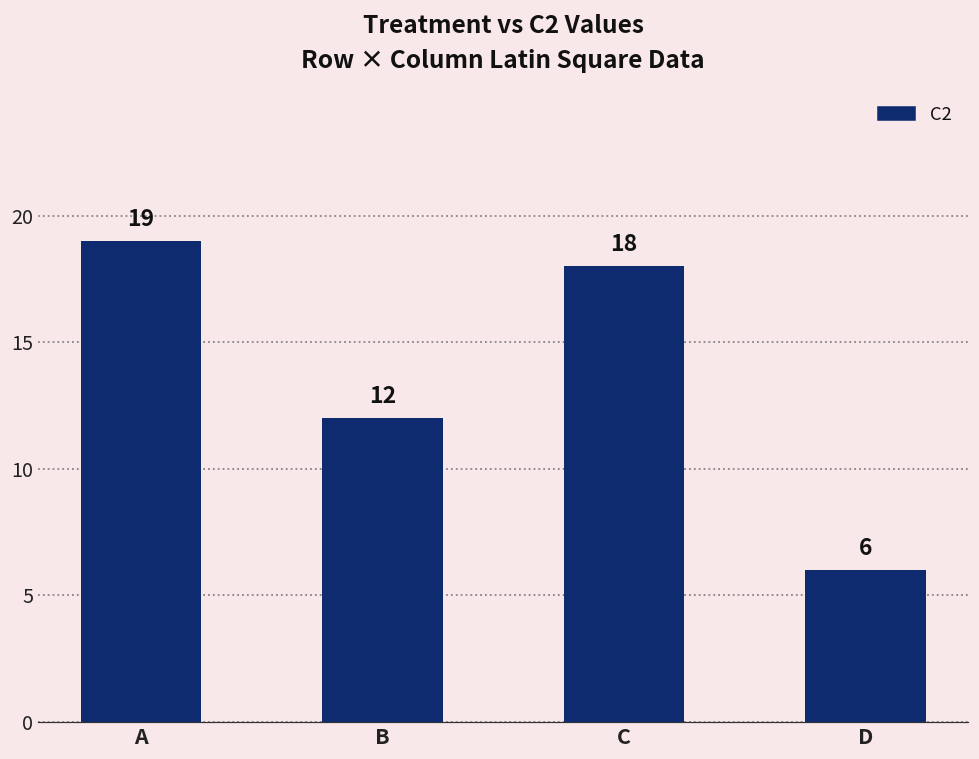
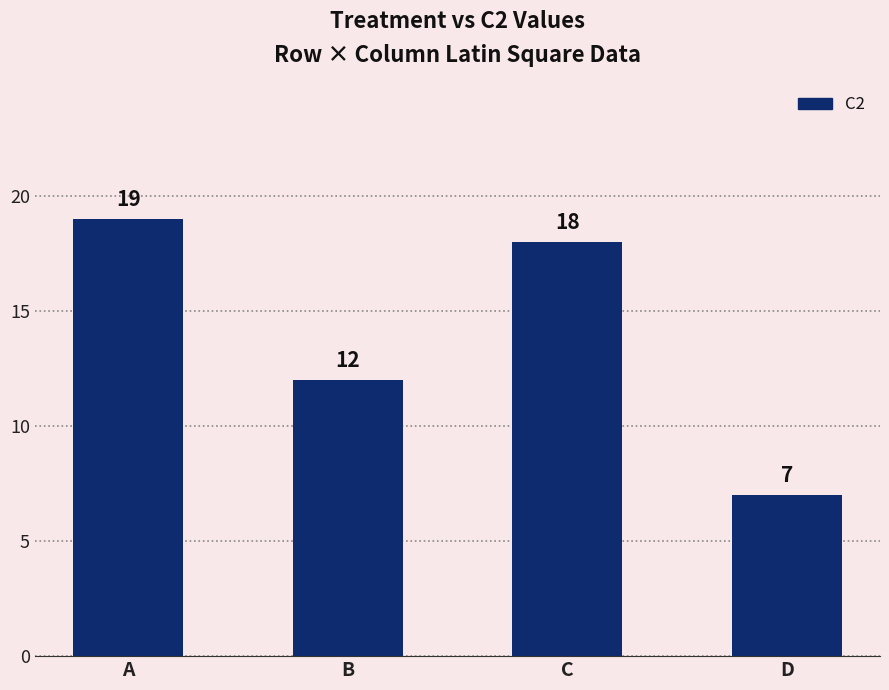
  {
    "A": 19,
    "B": 12,
    "C": 18,
-   "D": 6
+   "D": 7
  }
